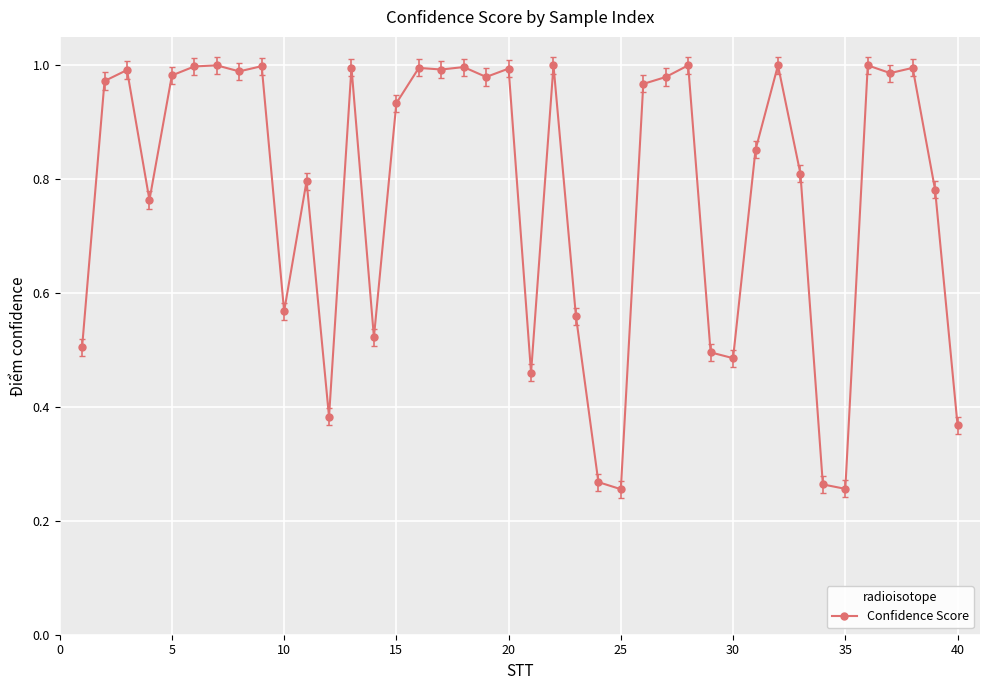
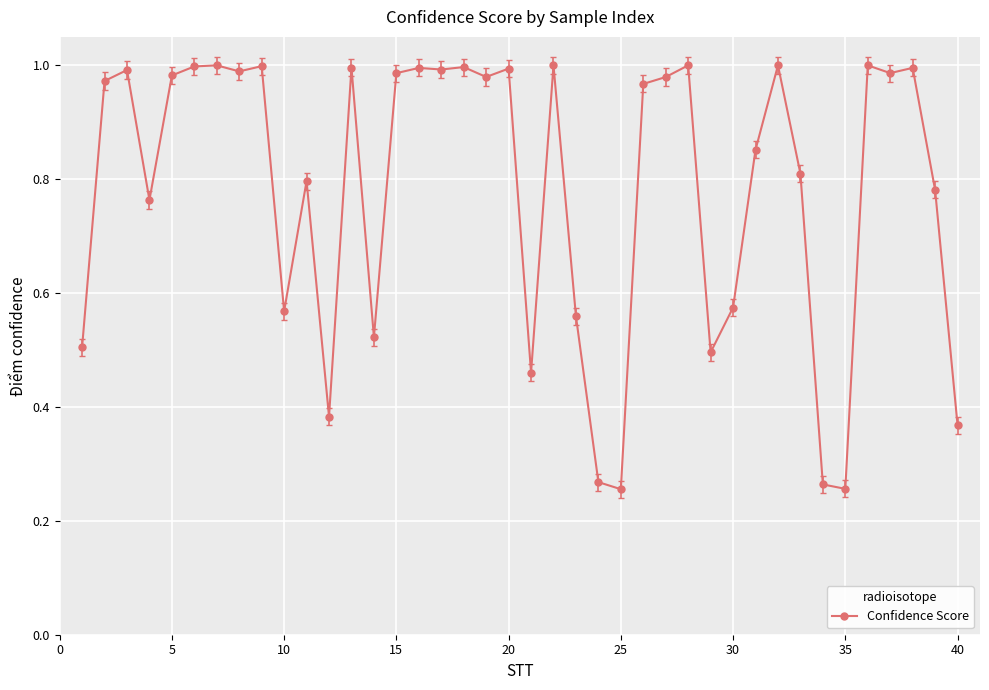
  {
    "Confidence Score": {
      "5": 0.98,
      "10": 0.57,
-     "15": 0.93,
+     "15": 0.99,
      "20": 0.99,
      "25": 0.26,
-     "30": 0.49,
+     "30": 0.57,
      "35": 0.26,
      "40": 0.37
    }
  }
